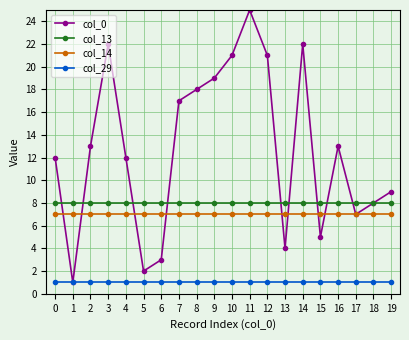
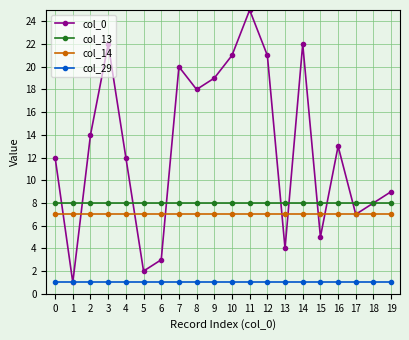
  {
    "col_0": {
      "0": 12,
-     "2": 13,
+     "2": 14,
      "4": 12,
      "5": 2,
      "6": 3,
-     "7": 17,
+     "7": 20,
      "8": 18,
      "9": 19,
      "10": 21,
      "11": 25,
      "12": 21,
      "13": 4,
      "14": 22,
      "15": 5,
      "16": 13,
      "19": 9
    },
    "col_13": {
      "0": 8,
      "1": 8,
      "2": 8,
      "3": 8,
      "4": 8,
      "5": 8,
      "6": 8,
      "7": 8,
      "8": 8,
      "9": 8,
      "10": 8,
      "11": 8,
      "12": 8,
      "13": 8,
      "14": 8,
      "15": 8,
      "16": 8,
      "17": 8,
      "19": 8
    },
    "col_14": {
      "0": 7,
      "1": 7,
      "2": 7,
      "3": 7,
      "4": 7,
      "5": 7,
      "6": 7,
      "7": 7,
      "8": 7,
      "9": 7,
      "10": 7,
      "11": 7,
      "12": 7,
      "13": 7,
      "14": 7,
      "15": 7,
      "16": 7,
      "18": 7,
      "19": 7
    },
    "col_29": {
      "0": 1,
      "2": 1,
      "3": 1,
      "4": 1,
      "5": 1,
      "6": 1,
      "7": 1,
      "8": 1,
      "9": 1,
      "10": 1,
      "11": 1,
      "12": 1,
      "13": 1,
      "14": 1,
      "15": 1,
      "16": 1,
      "17": 1,
      "18": 1,
      "19": 1
    }
  }
